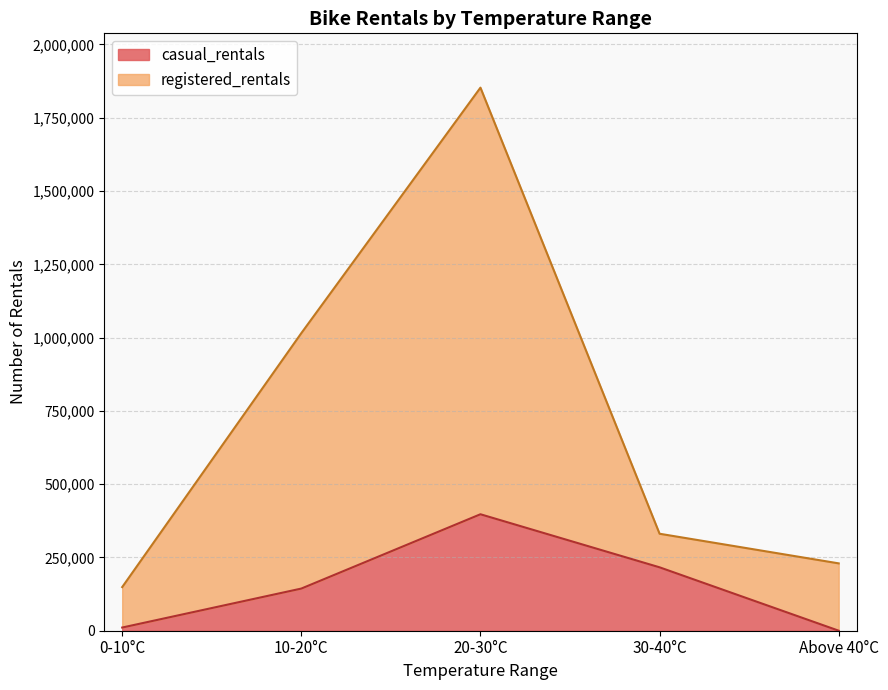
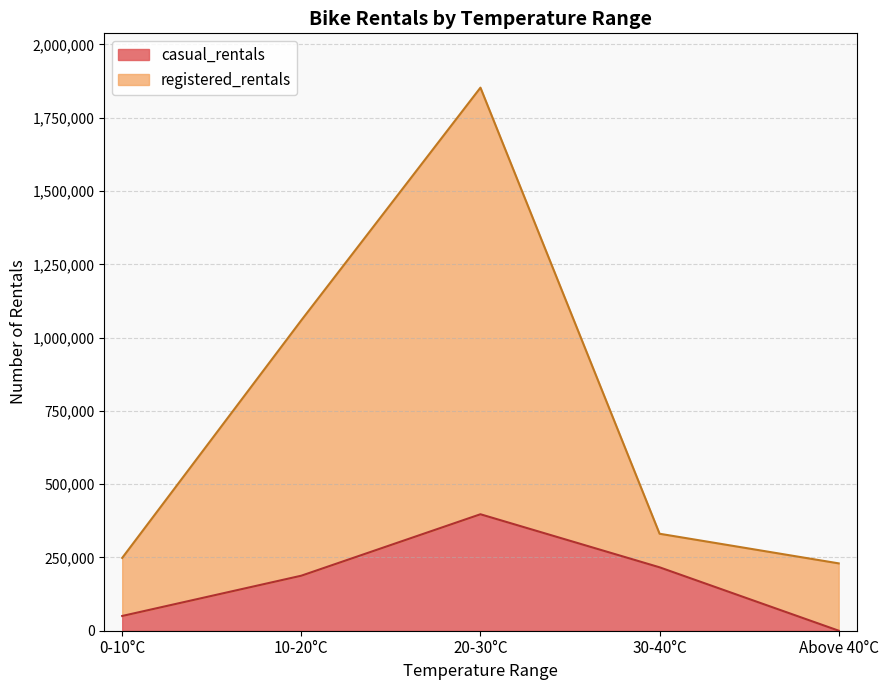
  {
    "casual_rentals": {
-     "0-10°C": "10,000",
-     "10-20°C": "140,000",
+     "0-10°C": "50,000",
+     "10-20°C": "190,000",
      "20-30°C": "400,000",
      "30-40°C": "220,000",
      "Above 40°C": "0"
    },
    "registered_rentals": {
-     "0-10°C": "140,000",
+     "0-10°C": "200,000",
      "10-20°C": "870,000",
      "20-30°C": "1,460,000",
      "30-40°C": "110,000",
      "Above 40°C": "230,000"
    }
  }
